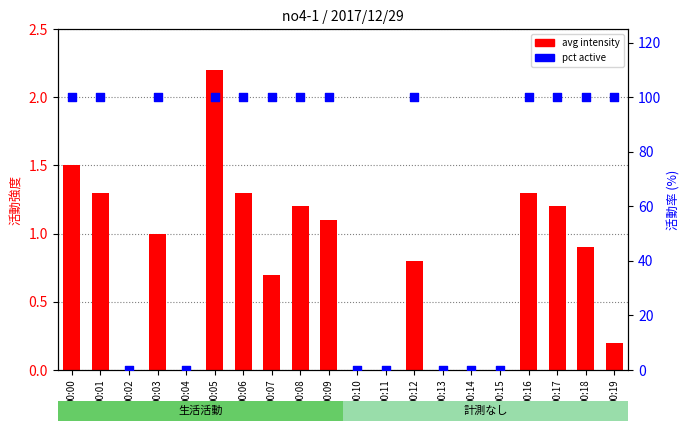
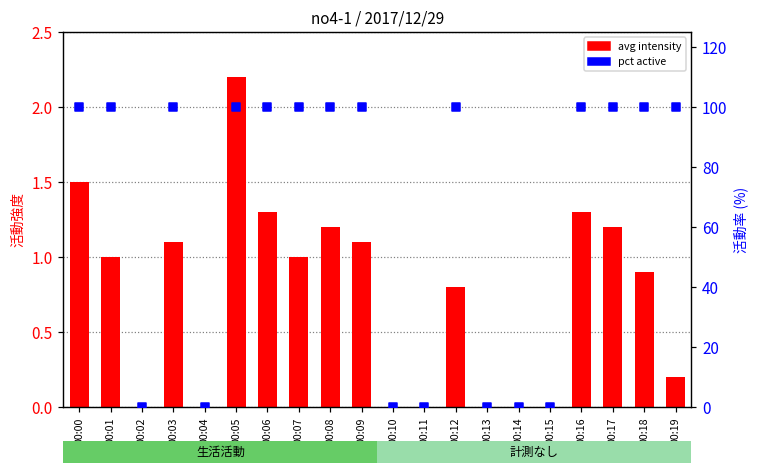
  {
    "avg intensity": {
      "00:00": 1.5,
-     "00:01": 1.3,
+     "00:01": 1.0,
      "00:02": 0.0,
-     "00:03": 1.0,
+     "00:03": 1.1,
      "00:04": 0.0,
      "00:05": 2.2,
      "00:06": 1.3,
-     "00:07": 0.7,
+     "00:07": 1.0,
      "00:08": 1.2,
      "00:09": 1.1,
      "00:10": 0.0,
      "00:11": 0.0,
      "00:12": 0.8,
      "00:13": 0.0,
      "00:14": 0.0,
      "00:15": 0.0,
      "00:16": 1.3,
      "00:17": 1.2,
      "00:18": 0.9,
      "00:19": 0.2
    }
  }
